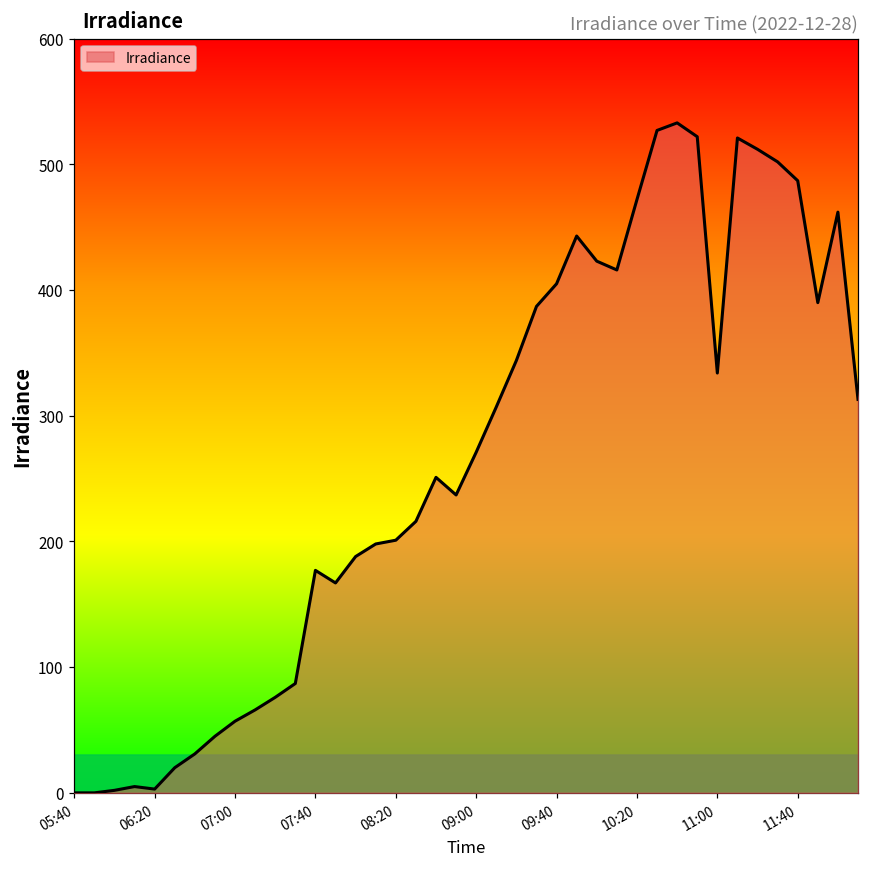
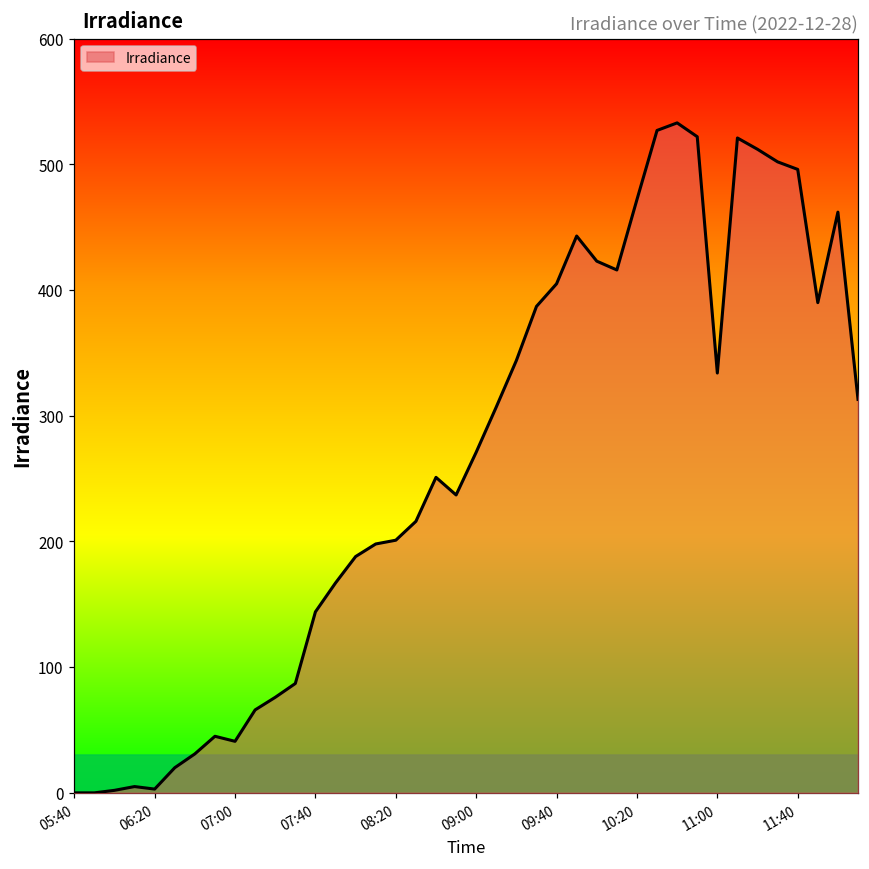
  {
-   "07:00": 57,
-   "07:40": 177,
+   "07:00": 41,
+   "07:40": 144,
    "08:20": 201,
    "09:00": 271,
    "09:40": 405,
    "10:20": 472,
    "11:00": 334,
-   "11:40": 487
+   "11:40": 496
  }
